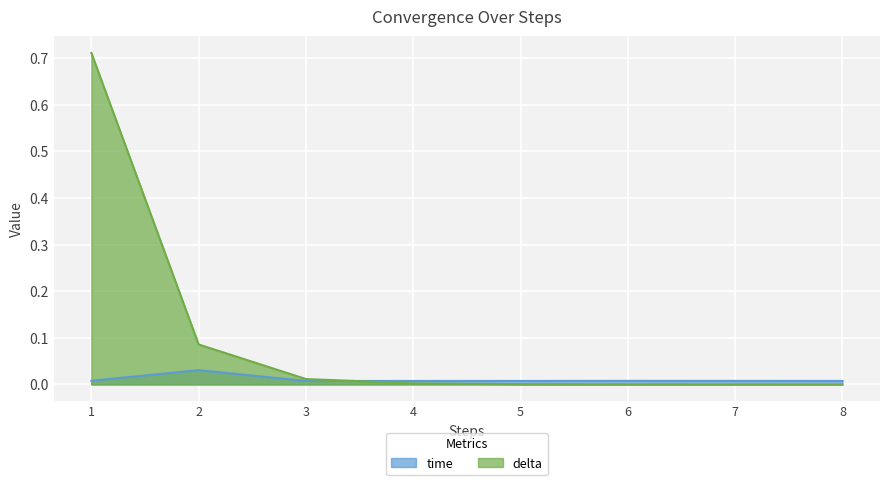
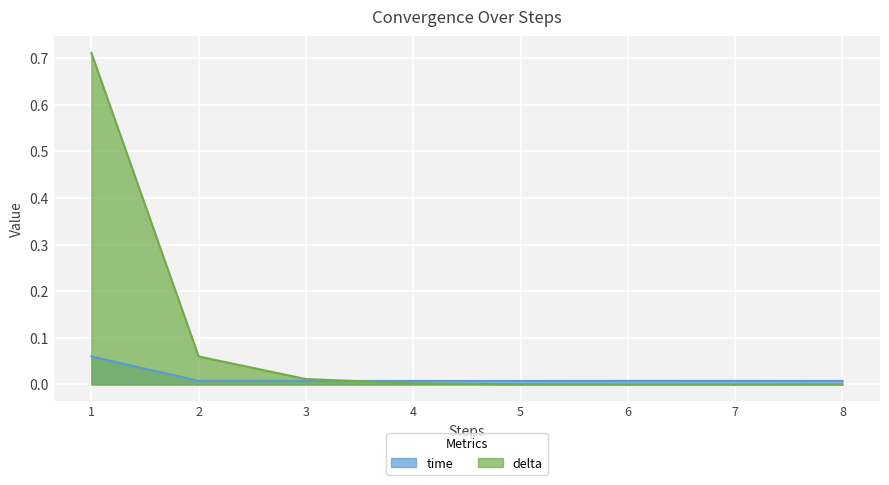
  {
    "time": {
-     "1": 0.01,
-     "2": 0.03,
+     "1": 0.06,
+     "2": 0.01,
      "5": 0.01,
      "6": 0.01,
      "7": 0.01,
      "8": 0.01
    },
    "delta": {
      "1": 0.71,
-     "2": 0.09,
+     "2": 0.06,
      "5": 0.00,
      "6": 0.00,
      "7": 0.00,
      "8": 0.00
    }
  }
